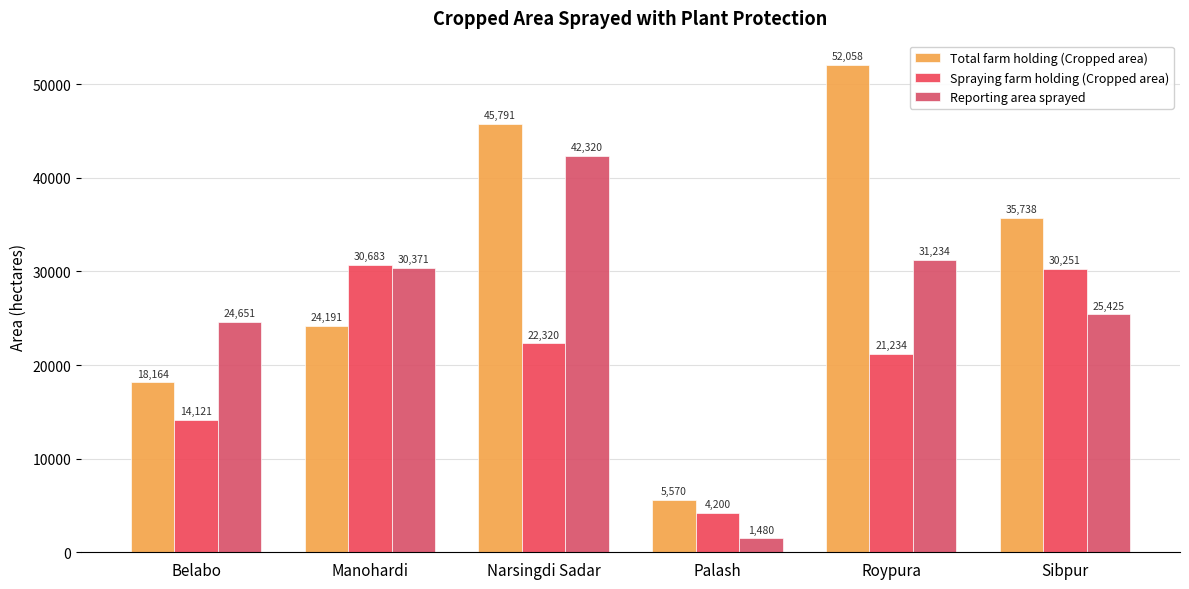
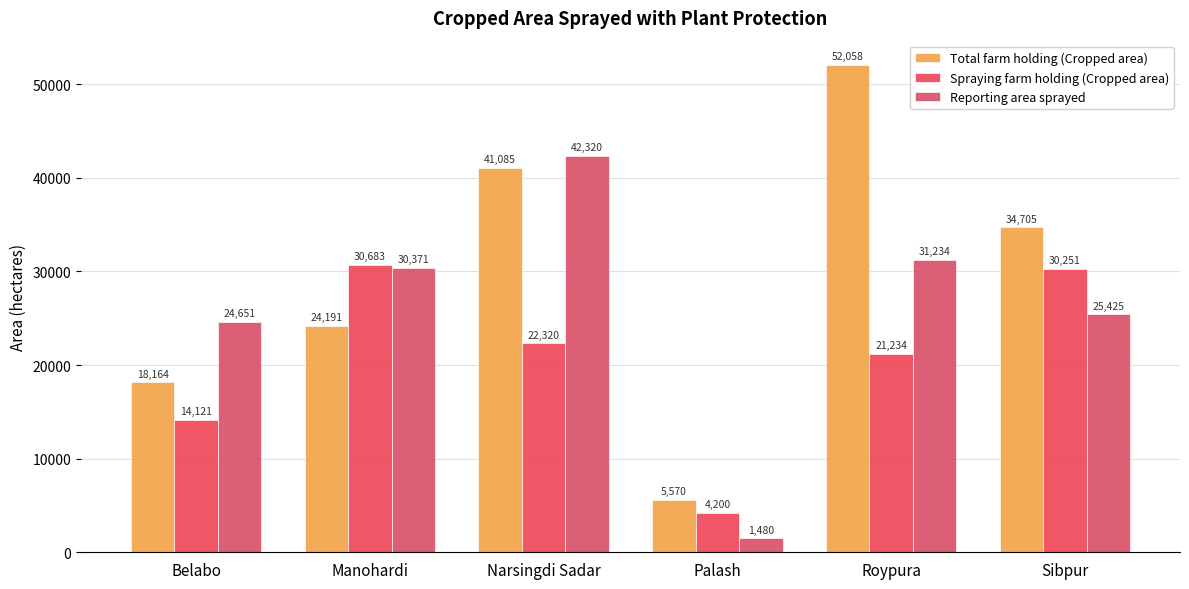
  {
    "Total farm holding (Cropped area)": {
      "Belabo": "18,164",
      "Manohardi": "24,191",
-     "Narsingdi Sadar": "45,791",
+     "Narsingdi Sadar": "41,085",
      "Palash": "5,570",
      "Roypura": "52,058",
-     "Sibpur": "35,738"
+     "Sibpur": "34,705"
    }
  }
